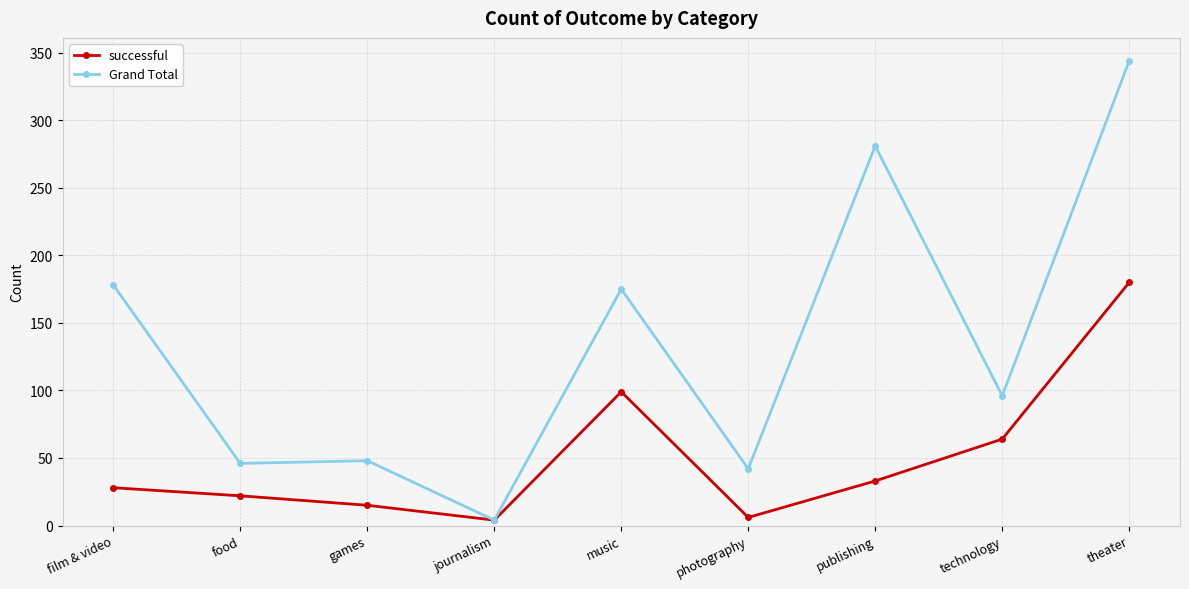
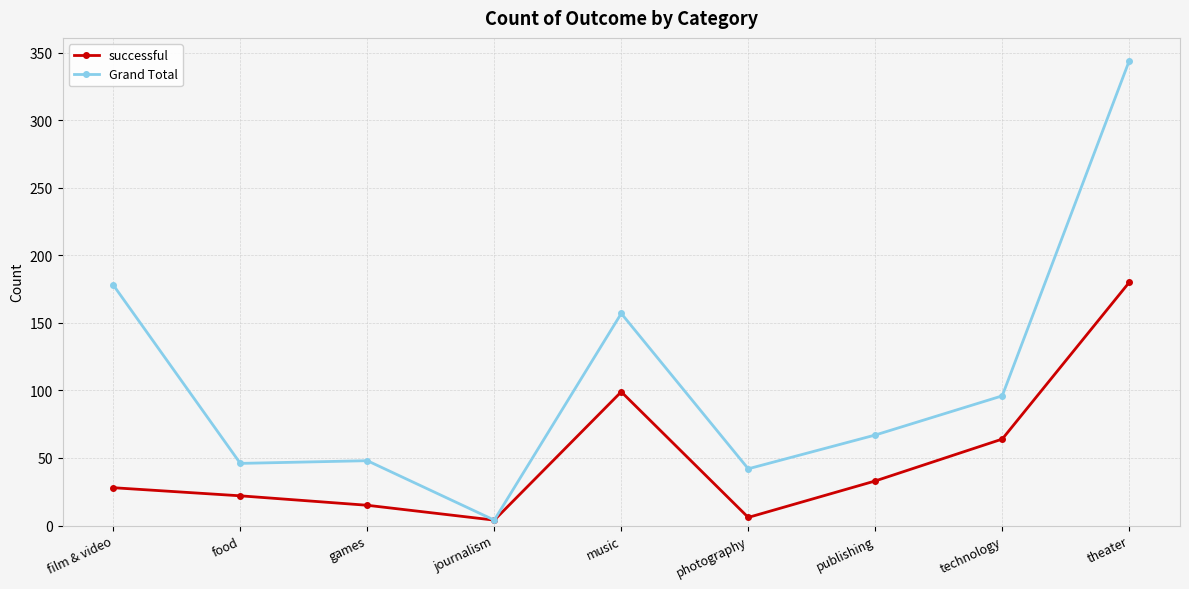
  {
    "successful": {
      "film & video": 28,
      "food": 22,
      "games": 15,
      "music": 99,
      "photography": 6,
      "publishing": 33,
      "technology": 64,
      "theater": 180
    },
    "Grand Total": {
      "film & video": 178,
      "food": 46,
      "games": 48,
-     "music": 175,
+     "music": 157,
      "photography": 42,
-     "publishing": 281,
+     "publishing": 67,
      "technology": 96,
      "theater": 344
    }
  }
